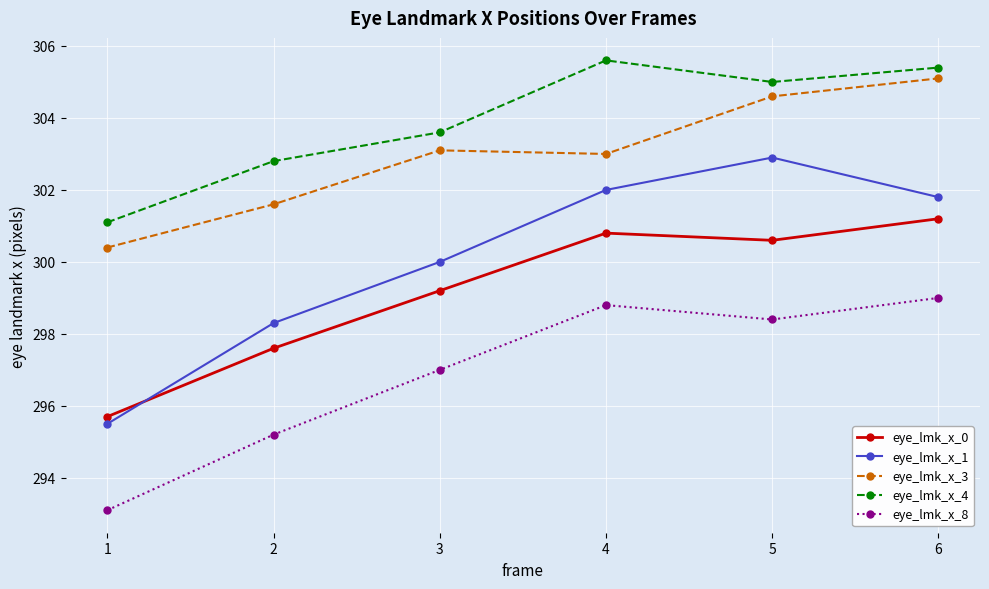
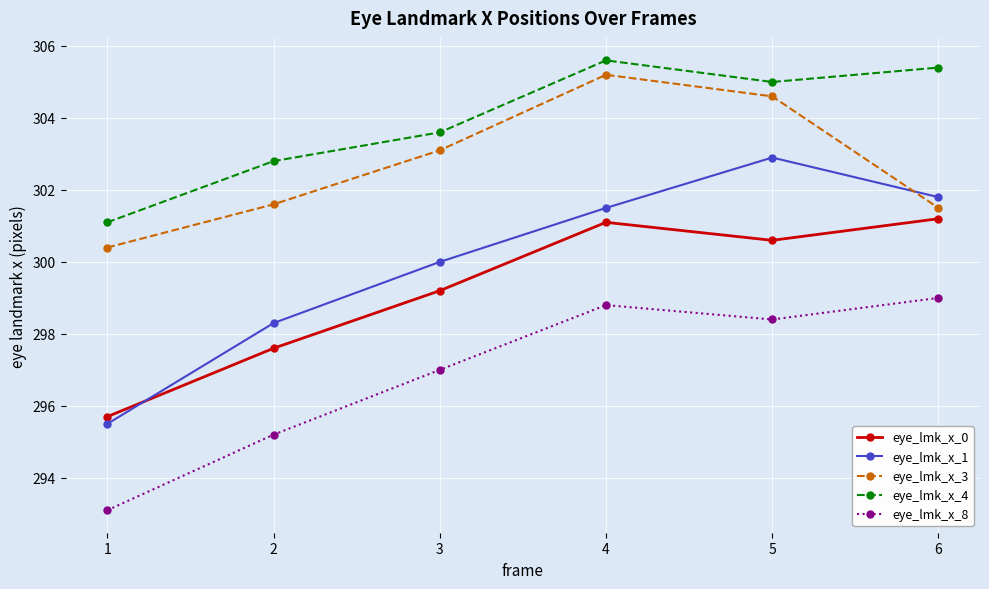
  {
    "eye_lmk_x_0": {
      "1": 295.7,
      "2": 297.6,
      "3": 299.2,
-     "4": 300.8,
+     "4": 301.1,
      "5": 300.6,
      "6": 301.2
    },
    "eye_lmk_x_1": {
      "1": 295.5,
      "2": 298.3,
      "3": 300.0,
-     "4": 302.0,
+     "4": 301.5,
      "5": 302.9,
      "6": 301.8
    },
    "eye_lmk_x_3": {
      "1": 300.4,
      "2": 301.6,
      "3": 303.1,
-     "4": 303.0,
+     "4": 305.2,
      "5": 304.6,
-     "6": 305.1
+     "6": 301.5
    },
    "eye_lmk_x_4": {
      "1": 301.1,
      "2": 302.8,
      "3": 303.6,
      "4": 305.6,
      "5": 305.0,
      "6": 305.4
    },
    "eye_lmk_x_8": {
      "1": 293.1,
      "2": 295.2,
      "3": 297.0,
      "4": 298.8,
      "5": 298.4,
      "6": 299.0
    }
  }
